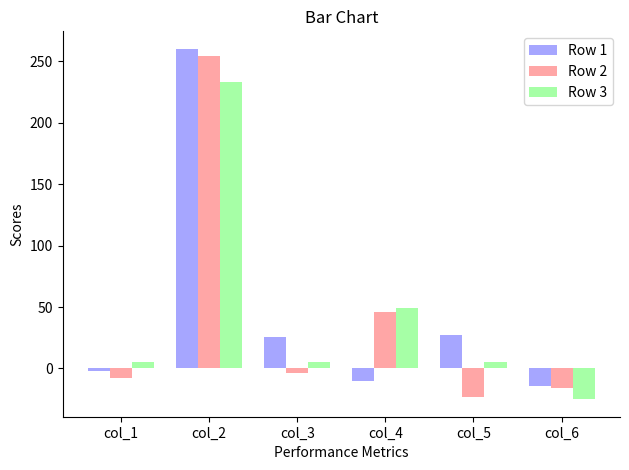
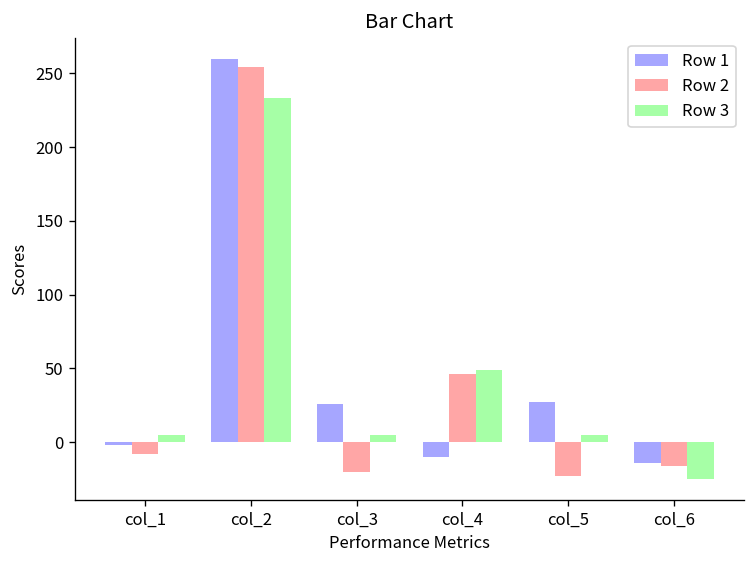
  {
    "Row 1": {
      "col_2": 260,
      "col_3": 26,
      "col_4": -10,
      "col_5": 27,
      "col_6": -14
    },
    "Row 2": {
      "col_1": -8,
      "col_2": 254,
-     "col_3": -4,
+     "col_3": -20,
      "col_4": 46,
      "col_5": -23,
      "col_6": -16
    },
    "Row 3": {
      "col_1": 5,
      "col_2": 233,
      "col_3": 5,
      "col_4": 49,
      "col_5": 5,
      "col_6": -25
    }
  }
